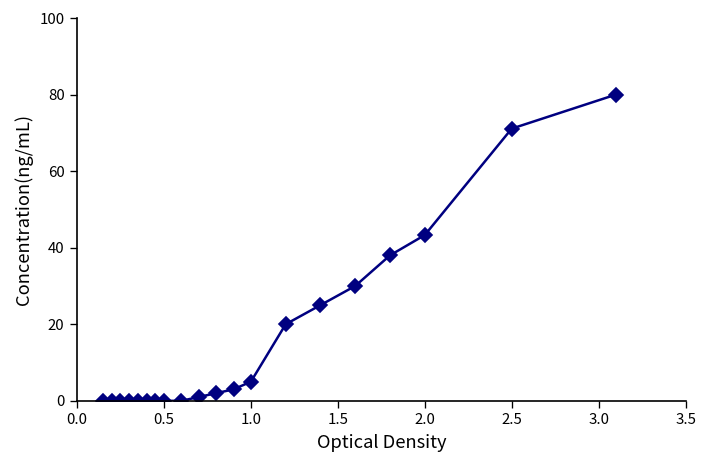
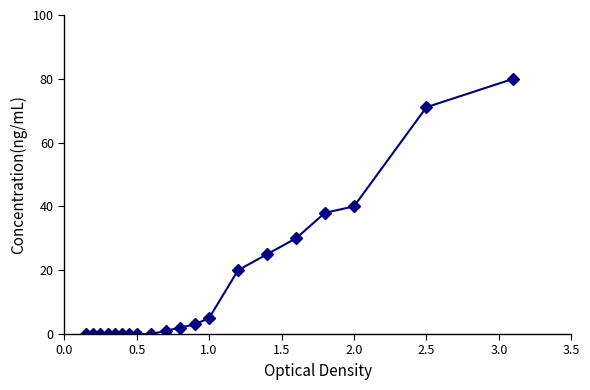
  {
    "0.5": 0,
    "1.0": 5,
-   "2.0": 43,
+   "2.0": 40,
    "2.5": 71
  }
